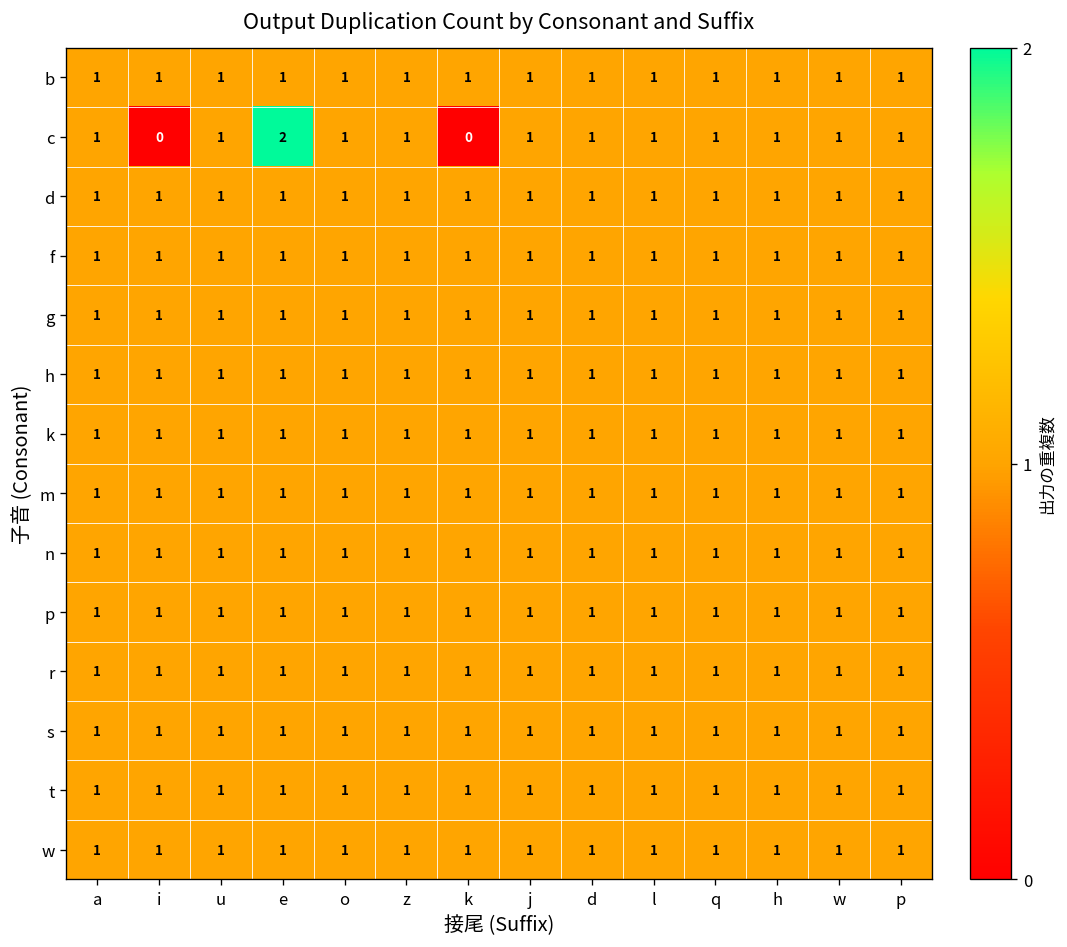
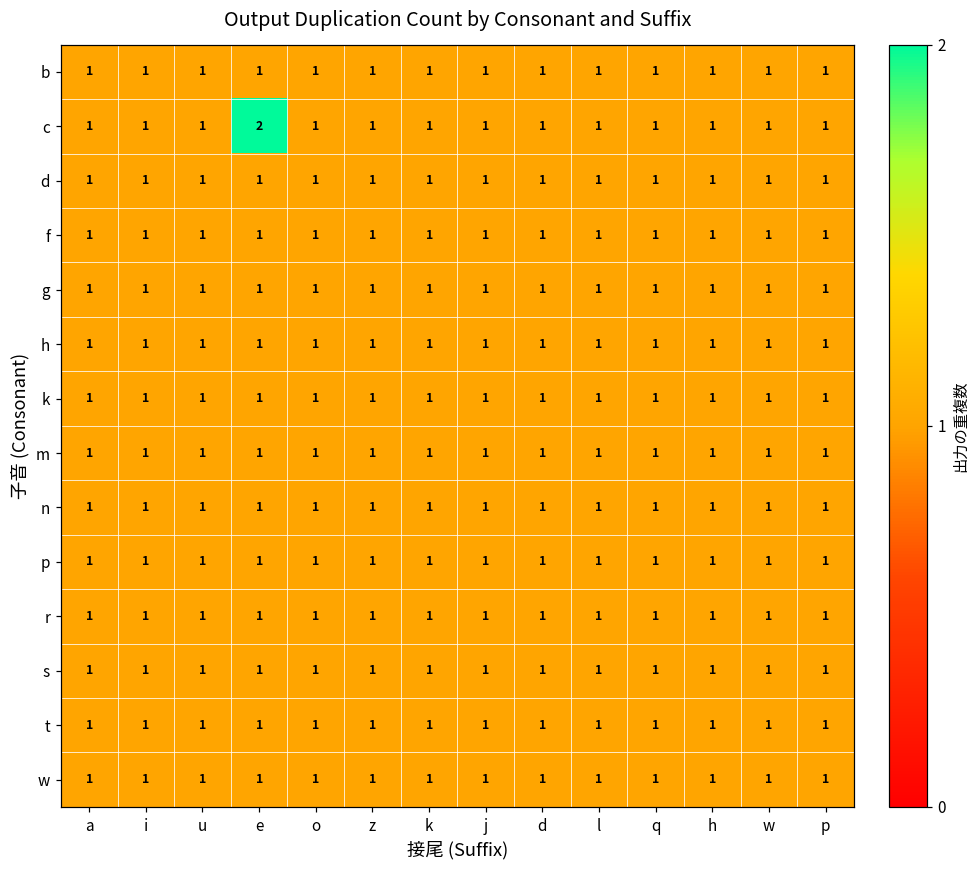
  {
    "b": {
      "a": 1,
      "i": 1,
      "u": 1,
      "e": 1,
      "o": 1,
      "z": 1,
      "k": 1,
      "j": 1,
      "d": 1,
      "l": 1,
      "q": 1,
      "h": 1,
      "w": 1,
      "p": 1
    },
    "c": {
      "a": 1,
-     "i": 0,
+     "i": 1,
      "u": 1,
      "e": 2,
      "o": 1,
      "z": 1,
-     "k": 0,
+     "k": 1,
      "j": 1,
      "d": 1,
      "l": 1,
      "q": 1,
      "h": 1,
      "w": 1,
      "p": 1
    },
    "d": {
      "a": 1,
      "i": 1,
      "u": 1,
      "e": 1,
      "o": 1,
      "z": 1,
      "k": 1,
      "j": 1,
      "d": 1,
      "l": 1,
      "q": 1,
      "h": 1,
      "w": 1,
      "p": 1
    },
    "f": {
      "a": 1,
      "i": 1,
      "u": 1,
      "e": 1,
      "o": 1,
      "z": 1,
      "k": 1,
      "j": 1,
      "d": 1,
      "l": 1,
      "q": 1,
      "h": 1,
      "w": 1,
      "p": 1
    },
    "g": {
      "a": 1,
      "i": 1,
      "u": 1,
      "e": 1,
      "o": 1,
      "z": 1,
      "k": 1,
      "j": 1,
      "d": 1,
      "l": 1,
      "q": 1,
      "h": 1,
      "w": 1,
      "p": 1
    },
    "h": {
      "a": 1,
      "i": 1,
      "u": 1,
      "e": 1,
      "o": 1,
      "z": 1,
      "k": 1,
      "j": 1,
      "d": 1,
      "l": 1,
      "q": 1,
      "h": 1,
      "w": 1,
      "p": 1
    },
    "k": {
      "a": 1,
      "i": 1,
      "u": 1,
      "e": 1,
      "o": 1,
      "z": 1,
      "k": 1,
      "j": 1,
      "d": 1,
      "l": 1,
      "q": 1,
      "h": 1,
      "w": 1,
      "p": 1
    },
    "m": {
      "a": 1,
      "i": 1,
      "u": 1,
      "e": 1,
      "o": 1,
      "z": 1,
      "k": 1,
      "j": 1,
      "d": 1,
      "l": 1,
      "q": 1,
      "h": 1,
      "w": 1,
      "p": 1
    },
    "n": {
      "a": 1,
      "i": 1,
      "u": 1,
      "e": 1,
      "o": 1,
      "z": 1,
      "k": 1,
      "j": 1,
      "d": 1,
      "l": 1,
      "q": 1,
      "h": 1,
      "w": 1,
      "p": 1
    },
    "p": {
      "a": 1,
      "i": 1,
      "u": 1,
      "e": 1,
      "o": 1,
      "z": 1,
      "k": 1,
      "j": 1,
      "d": 1,
      "l": 1,
      "q": 1,
      "h": 1,
      "w": 1,
      "p": 1
    },
    "r": {
      "a": 1,
      "i": 1,
      "u": 1,
      "e": 1,
      "o": 1,
      "z": 1,
      "k": 1,
      "j": 1,
      "d": 1,
      "l": 1,
      "q": 1,
      "h": 1,
      "w": 1,
      "p": 1
    },
    "s": {
      "a": 1,
      "i": 1,
      "u": 1,
      "e": 1,
      "o": 1,
      "z": 1,
      "k": 1,
      "j": 1,
      "d": 1,
      "l": 1,
      "q": 1,
      "h": 1,
      "w": 1,
      "p": 1
    },
    "t": {
      "a": 1,
      "i": 1,
      "u": 1,
      "e": 1,
      "o": 1,
      "z": 1,
      "k": 1,
      "j": 1,
      "d": 1,
      "l": 1,
      "q": 1,
      "h": 1,
      "w": 1,
      "p": 1
    },
    "w": {
      "a": 1,
      "i": 1,
      "u": 1,
      "e": 1,
      "o": 1,
      "z": 1,
      "k": 1,
      "j": 1,
      "d": 1,
      "l": 1,
      "q": 1,
      "h": 1,
      "w": 1,
      "p": 1
    }
  }
